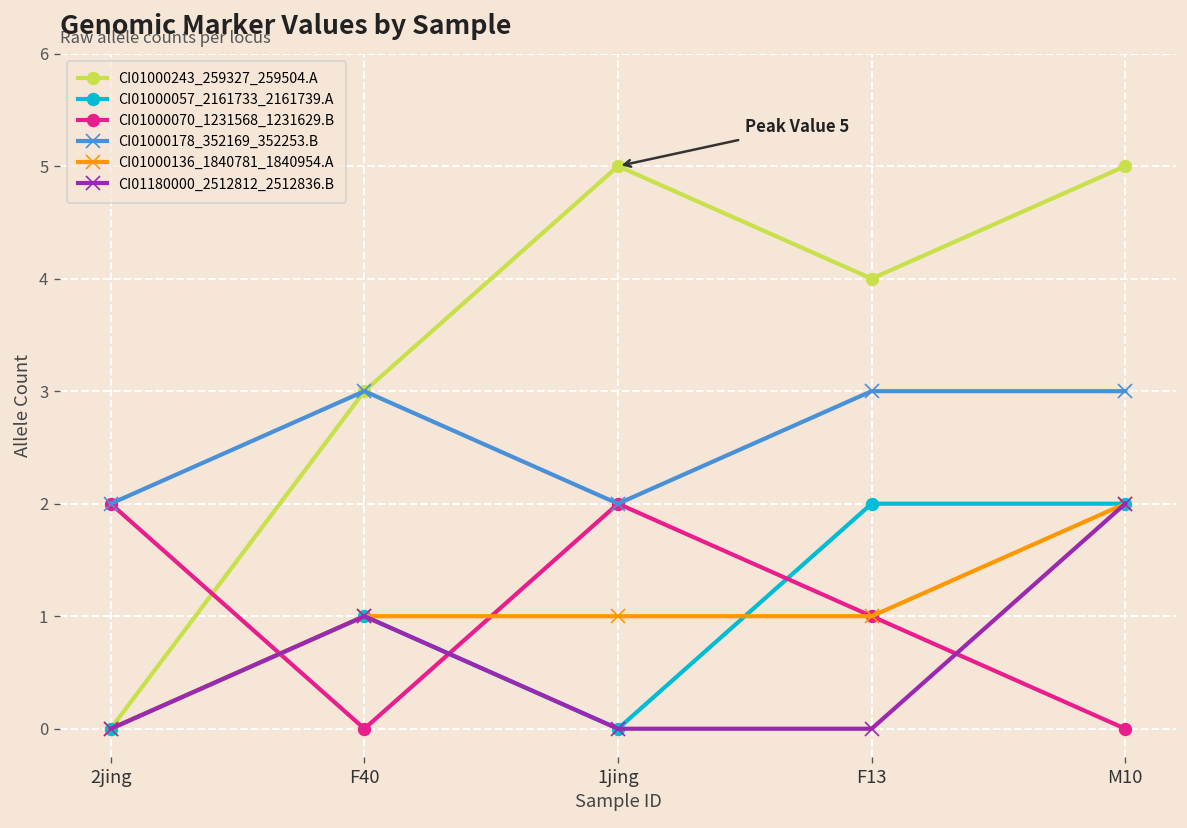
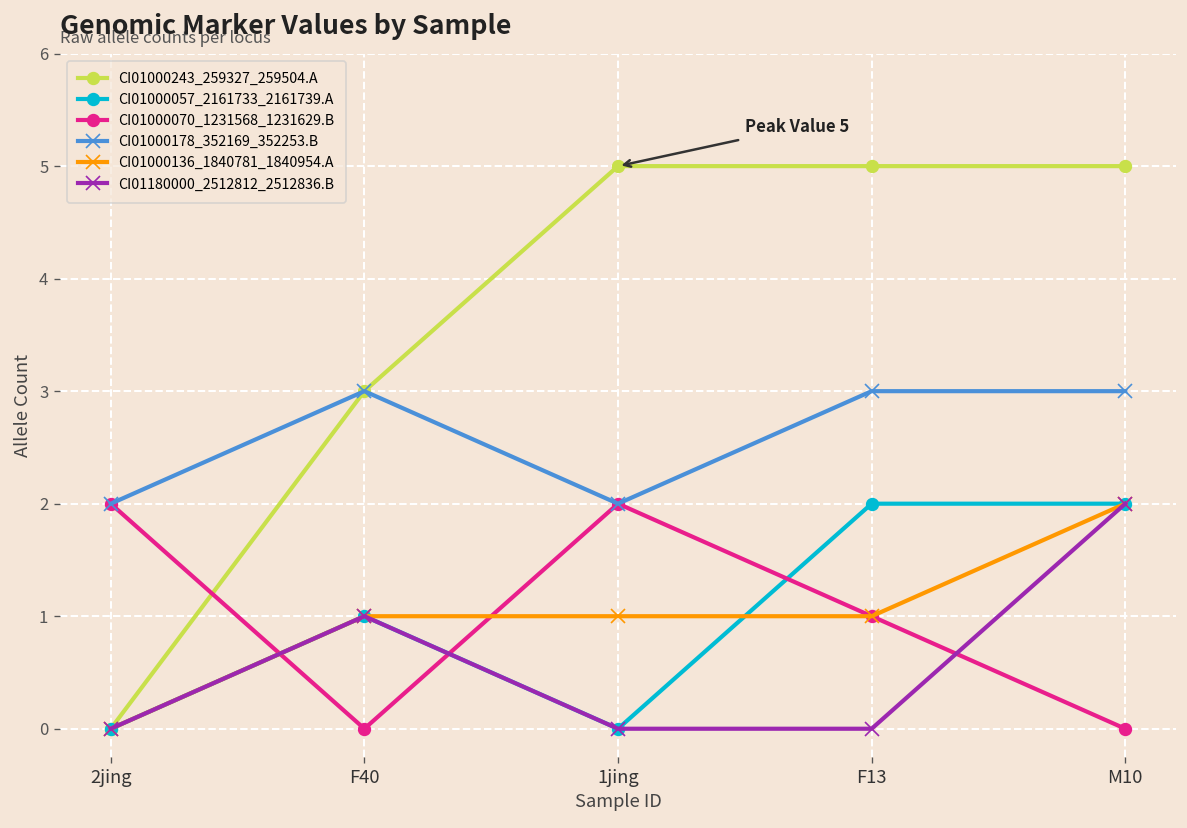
  {
    "CI01000243_259327_259504.A": {
-     "F13": 4,
+     "F13": 5,
      "M10": 5
    },
    "CI01000057_2161733_2161739.A": {
      "F13": 2
    },
    "CI01000070_1231568_1231629.B": {
      "F40": 0,
      "M10": 0
    },
    "CI01000178_352169_352253.B": {
      "F13": 3,
      "M10": 3
    },
    "CI01000136_1840781_1840954.A": {
      "1jing": 1
    },
    "CI01180000_2512812_2512836.B": {
      "F13": 0
    }
  }
